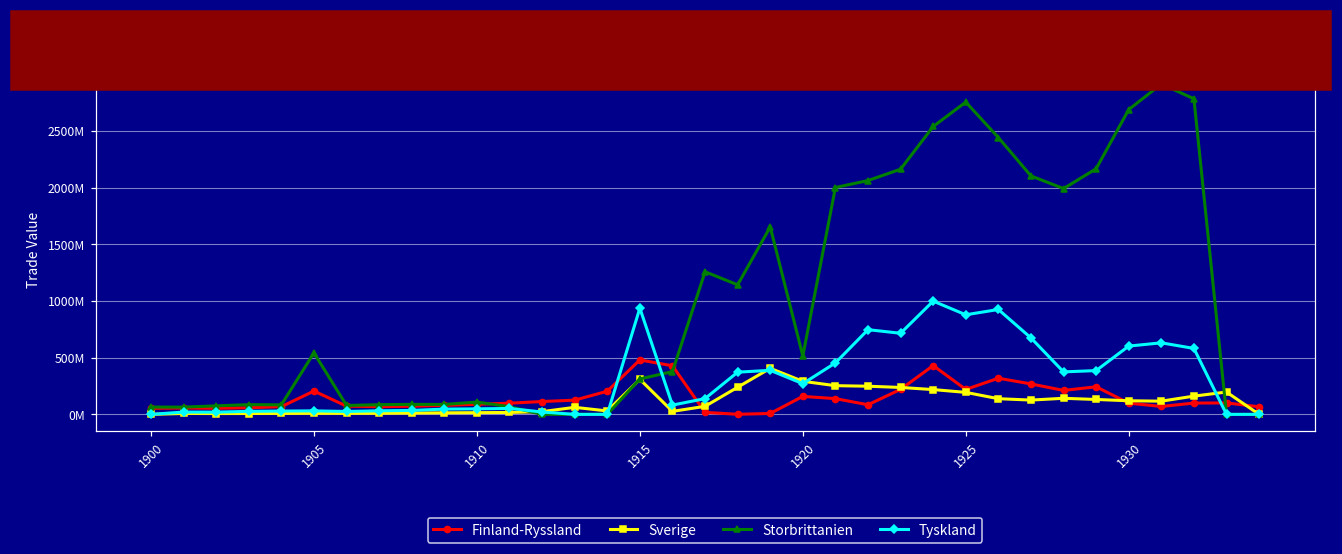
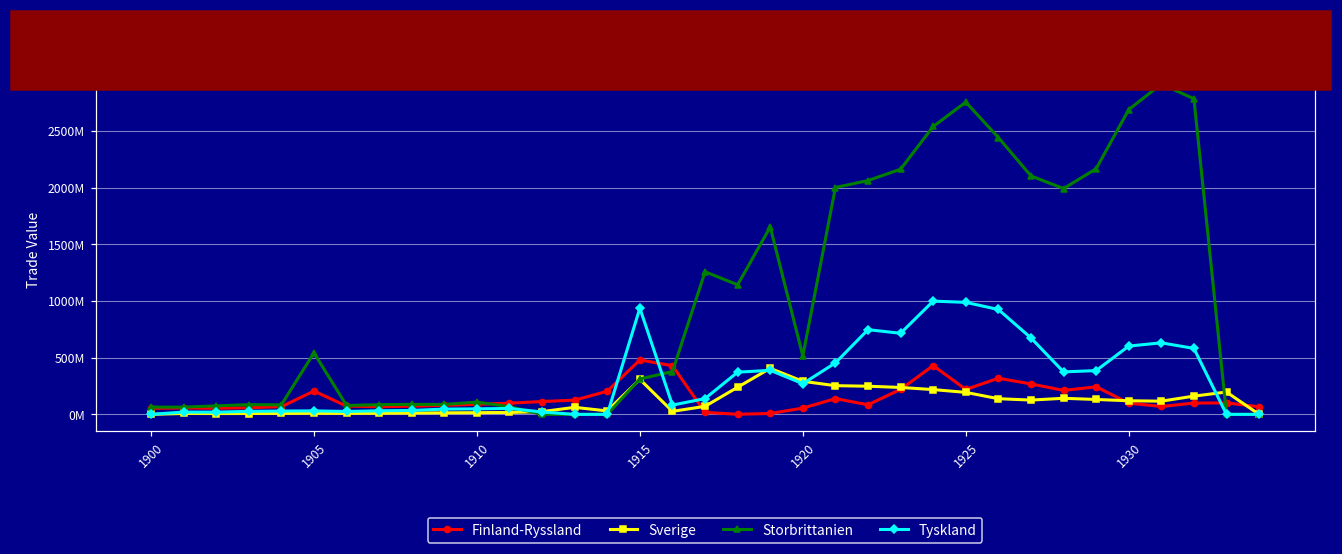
  {
    "Finland-Ryssland": {
      "1905": 210000000,
      "1915": 480000000,
-     "1920": 160000000,
+     "1920": 60000000,
      "1925": 220000000
    },
    "Sverige": {
      "1910": 20000000,
      "1925": 190000000
    },
    "Storbrittanien": {
      "1905": 540000000,
      "1920": 520000000,
      "1925": 2750000000,
      "1930": 2690000000
    },
    "Tyskland": {
      "1910": 50000000,
      "1915": 940000000,
-     "1925": 880000000,
+     "1925": 990000000,
      "1930": 600000000
    }
  }
